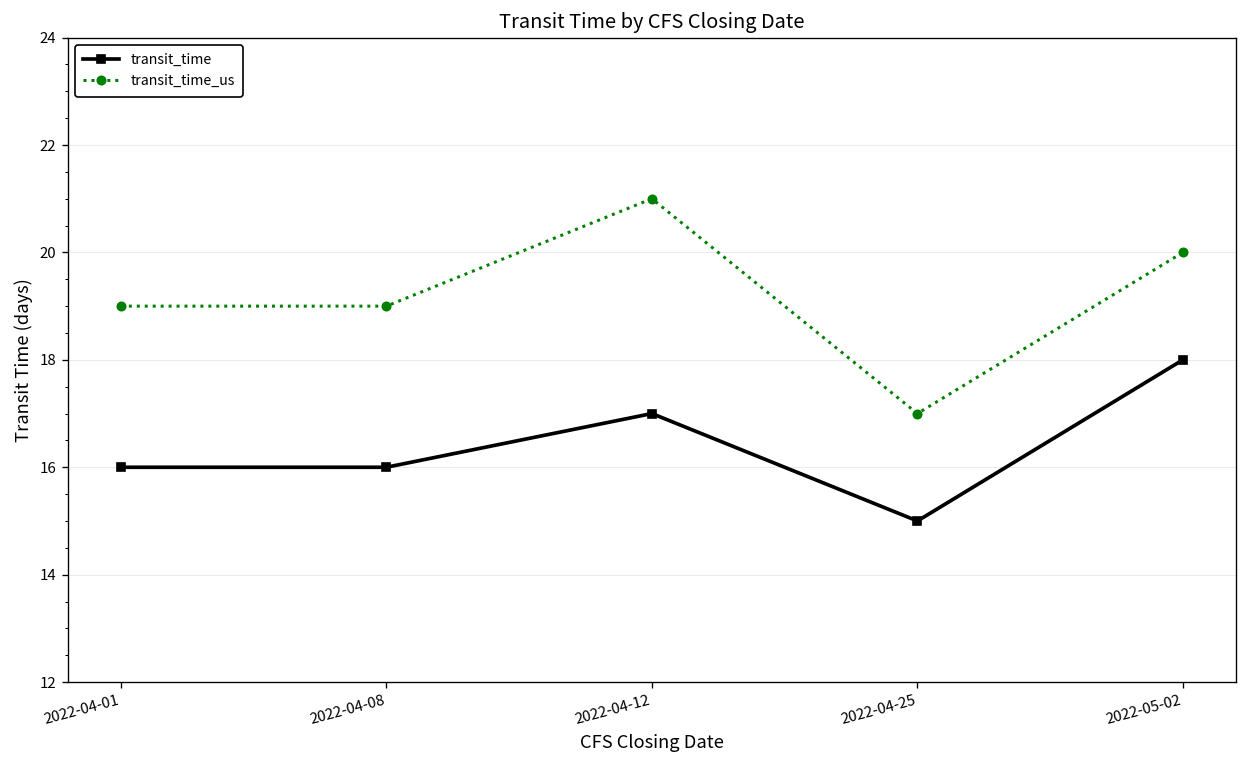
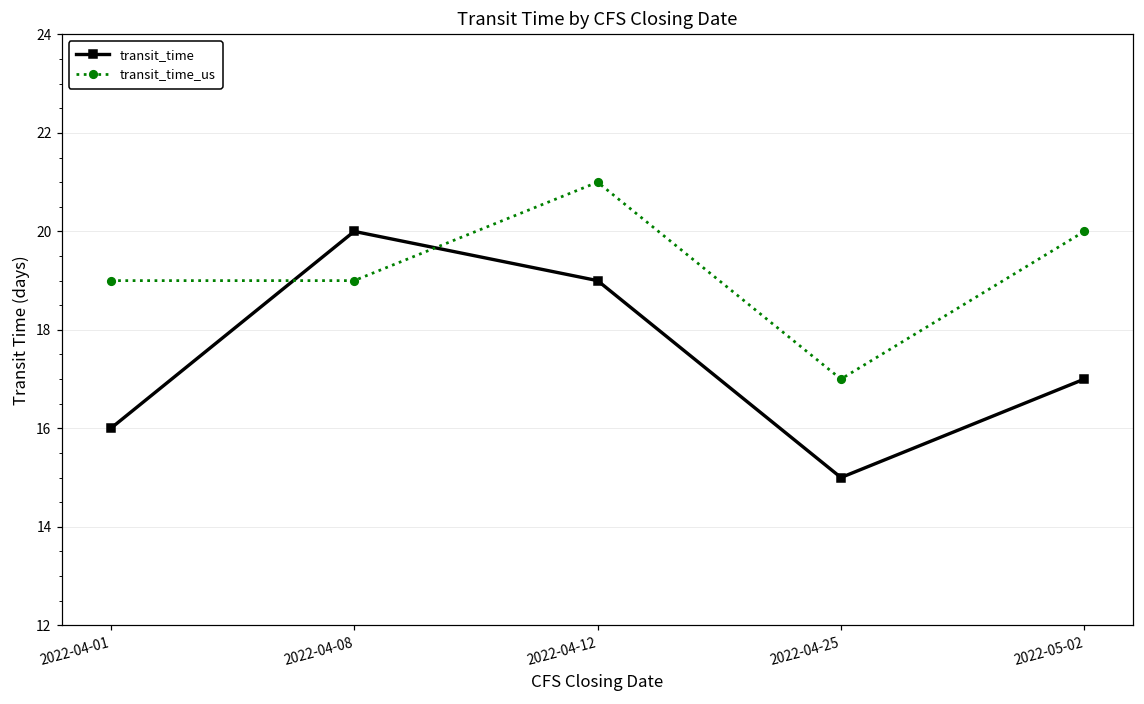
  {
    "transit_time": {
      "2022-04-01": 16,
-     "2022-04-08": 16,
-     "2022-04-12": 17,
+     "2022-04-08": 20,
+     "2022-04-12": 19,
      "2022-04-25": 15,
-     "2022-05-02": 18
+     "2022-05-02": 17
    },
    "transit_time_us": {
      "2022-04-01": 19,
      "2022-04-08": 19,
      "2022-04-12": 21,
      "2022-04-25": 17,
      "2022-05-02": 20
    }
  }
